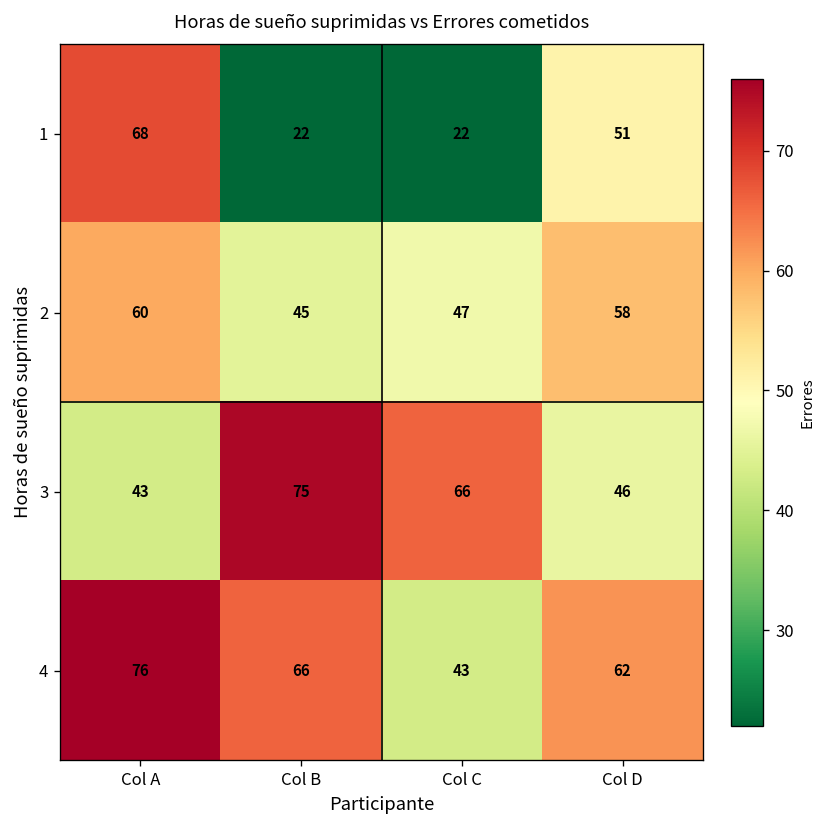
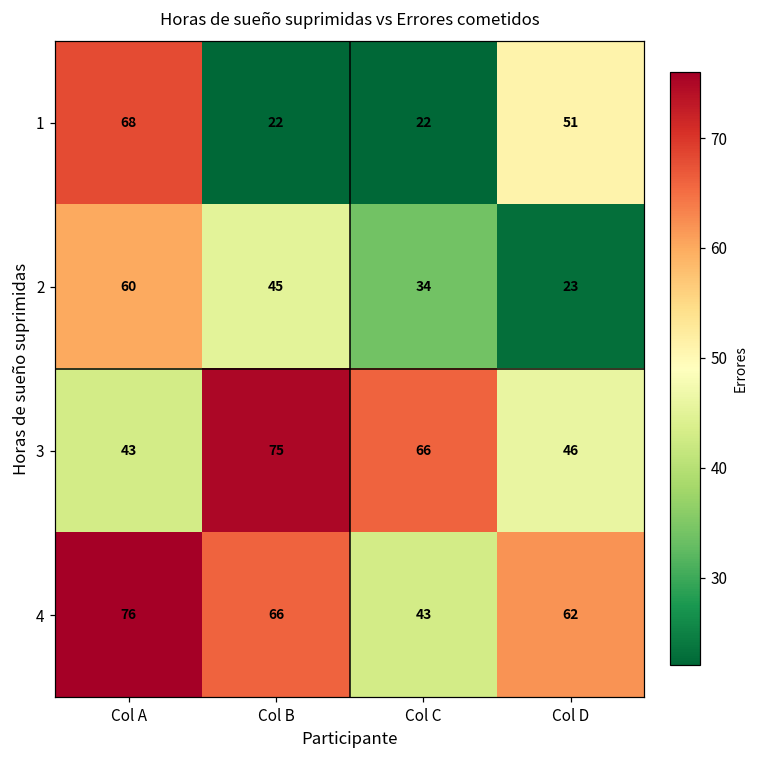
  {
    "1": {
      "Col A": 68,
      "Col B": 22,
      "Col C": 22,
      "Col D": 51
    },
    "2": {
      "Col A": 60,
      "Col B": 45,
-     "Col C": 47,
-     "Col D": 58
+     "Col C": 34,
+     "Col D": 23
    },
    "3": {
      "Col A": 43,
      "Col B": 75,
      "Col C": 66,
      "Col D": 46
    },
    "4": {
      "Col A": 76,
      "Col B": 66,
      "Col C": 43,
      "Col D": 62
    }
  }
